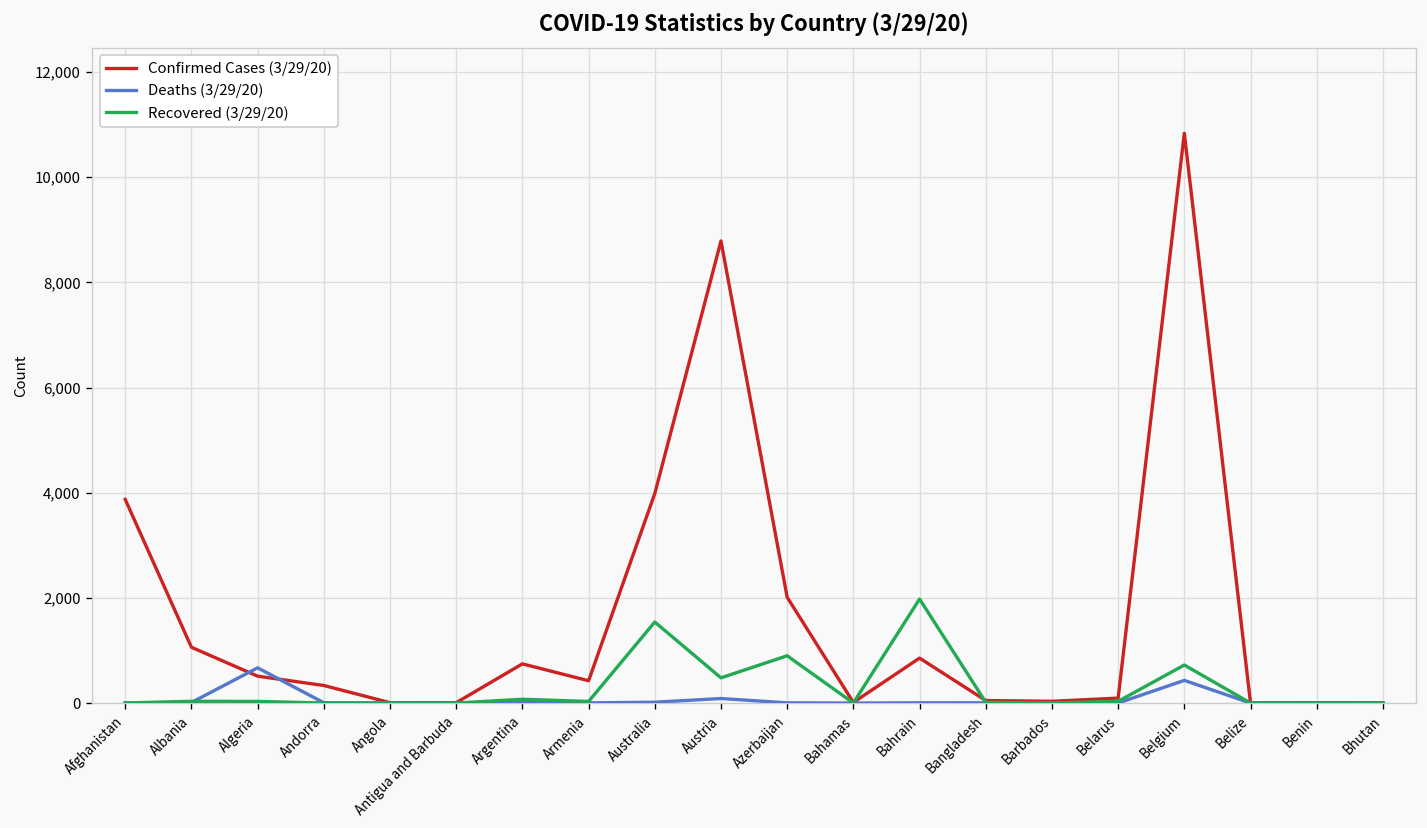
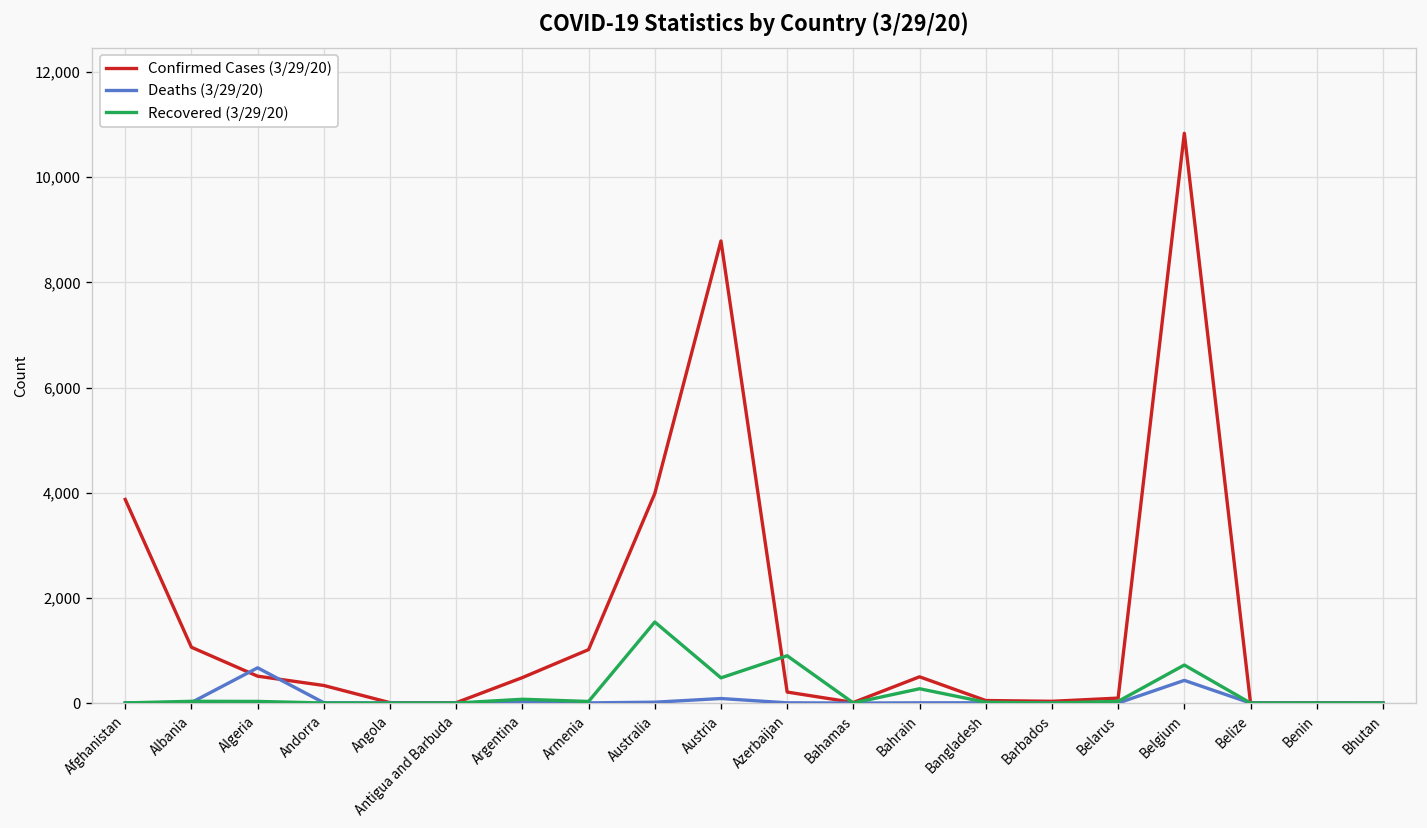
  {
    "Confirmed Cases (3/29/20)": {
      "Afghanistan": "3,900",
      "Albania": "1,100",
      "Algeria": "500",
      "Andorra": "300",
-     "Argentina": "700",
-     "Armenia": "400",
+     "Argentina": "500",
+     "Armenia": "1,000",
      "Australia": "4,000",
      "Austria": "8,800",
-     "Azerbaijan": "2,000",
-     "Bahrain": "900",
+     "Azerbaijan": "200",
+     "Bahrain": "500",
      "Belarus": "100",
      "Belgium": "10,800"
    },
    "Deaths (3/29/20)": {
      "Algeria": "700",
      "Australia": "0",
      "Austria": "100",
      "Azerbaijan": "0",
      "Bahrain": "0",
      "Belgium": "400"
    },
    "Recovered (3/29/20)": {
      "Algeria": "0",
      "Australia": "1,500",
      "Austria": "500",
      "Azerbaijan": "900",
-     "Bahrain": "2,000",
+     "Bahrain": "300",
      "Belgium": "700"
    }
  }
